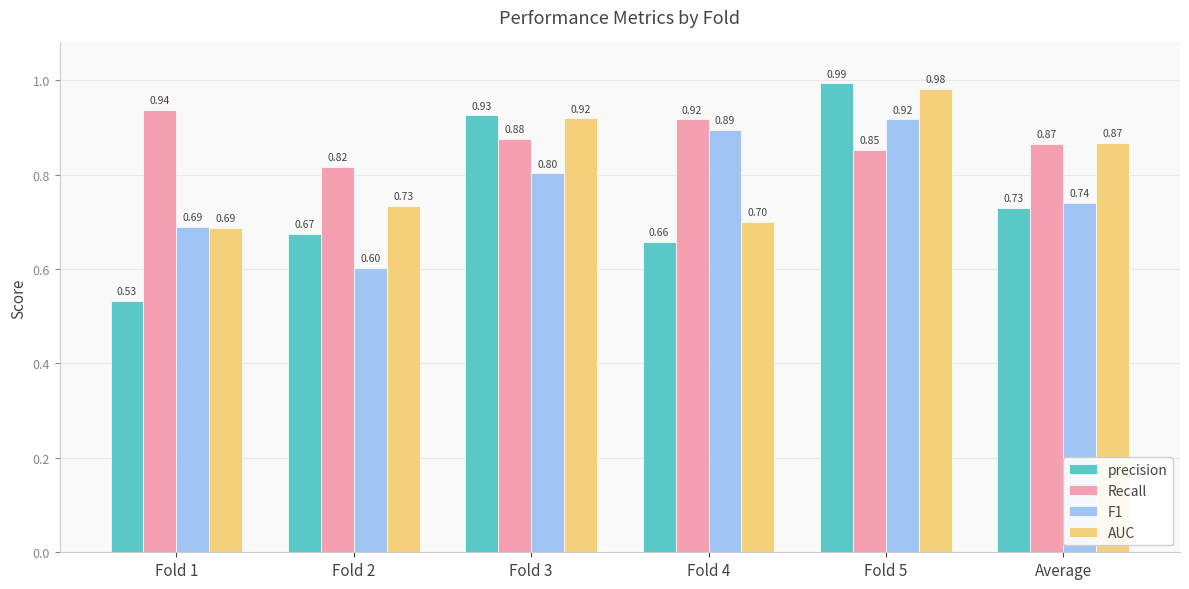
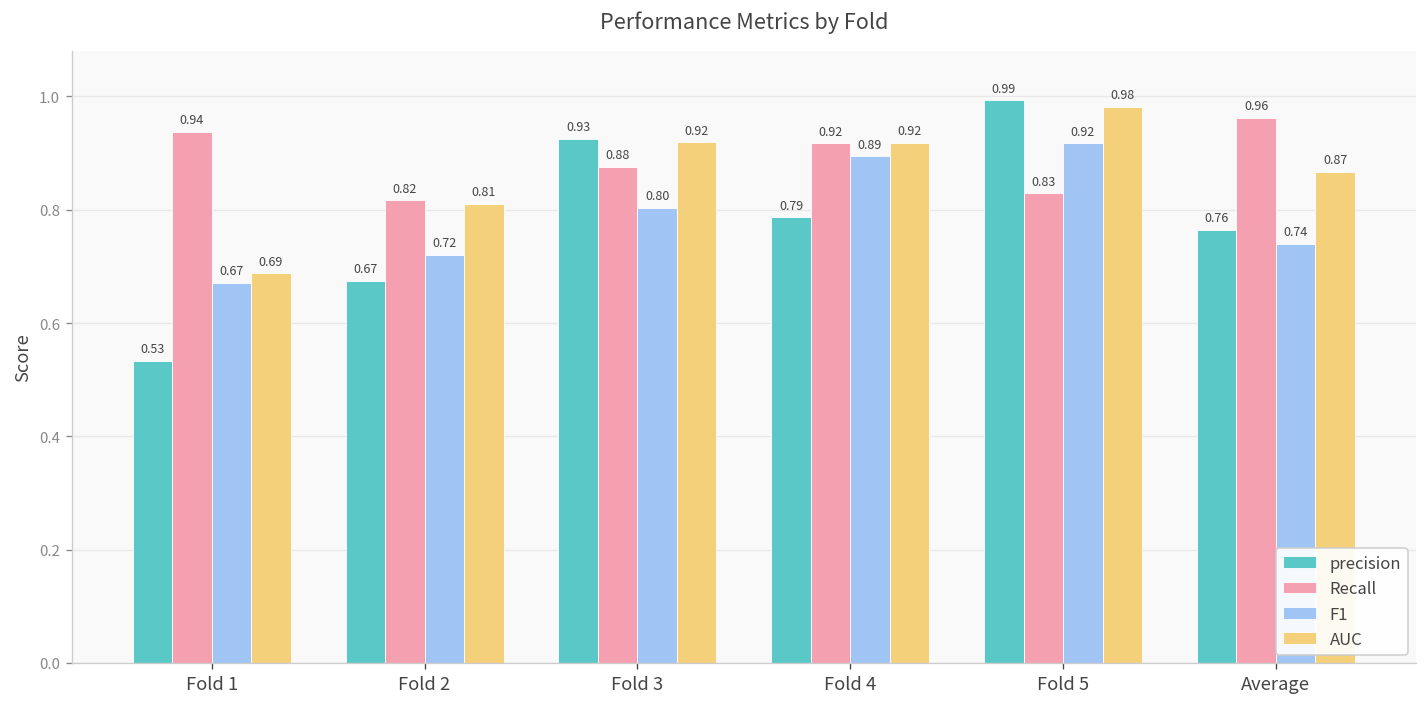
  {
    "precision": {
      "Fold 1": 0.53,
      "Fold 2": 0.67,
      "Fold 3": 0.93,
-     "Fold 4": 0.66,
+     "Fold 4": 0.79,
      "Fold 5": 0.99,
-     "Average": 0.73
+     "Average": 0.76
    },
    "Recall": {
      "Fold 1": 0.94,
      "Fold 2": 0.82,
      "Fold 3": 0.88,
      "Fold 4": 0.92,
-     "Fold 5": 0.85,
-     "Average": 0.87
+     "Fold 5": 0.83,
+     "Average": 0.96
    },
    "F1": {
-     "Fold 1": 0.69,
-     "Fold 2": 0.60,
+     "Fold 1": 0.67,
+     "Fold 2": 0.72,
      "Fold 3": 0.80,
      "Fold 4": 0.89,
      "Fold 5": 0.92,
      "Average": 0.74
    },
    "AUC": {
      "Fold 1": 0.69,
-     "Fold 2": 0.73,
+     "Fold 2": 0.81,
      "Fold 3": 0.92,
-     "Fold 4": 0.70,
+     "Fold 4": 0.92,
      "Fold 5": 0.98,
      "Average": 0.87
    }
  }
